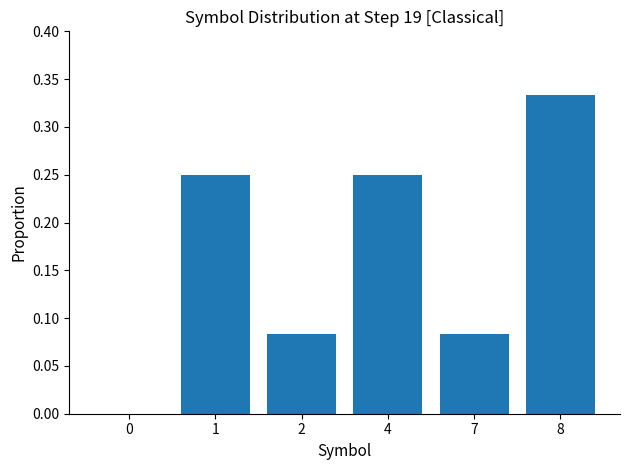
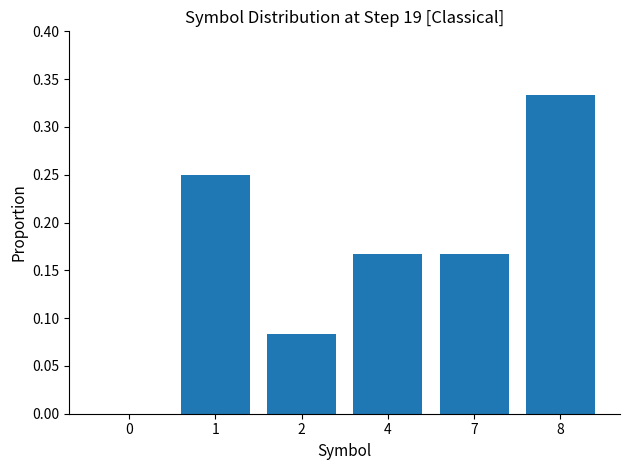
  {
    "0": 0.00,
    "1": 0.25,
    "2": 0.08,
-   "4": 0.25,
-   "7": 0.08,
+   "4": 0.17,
+   "7": 0.17,
    "8": 0.33
  }
